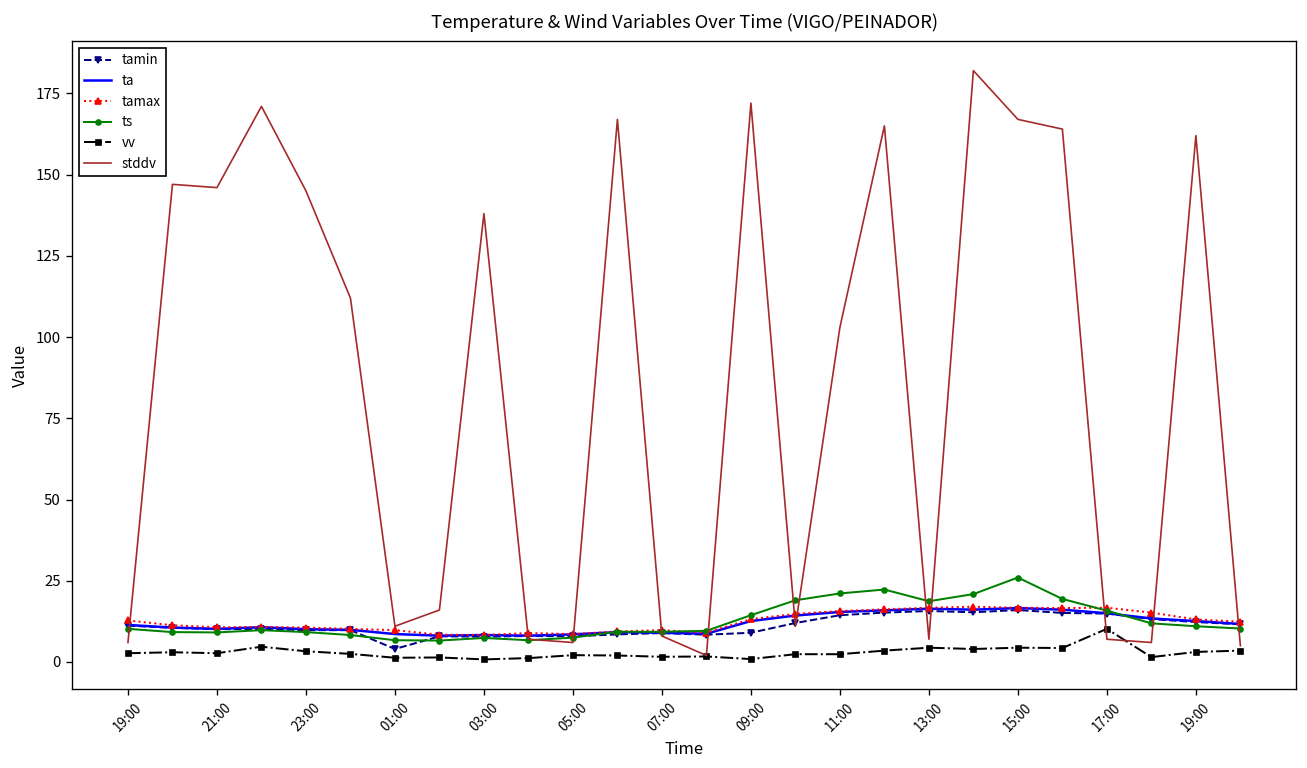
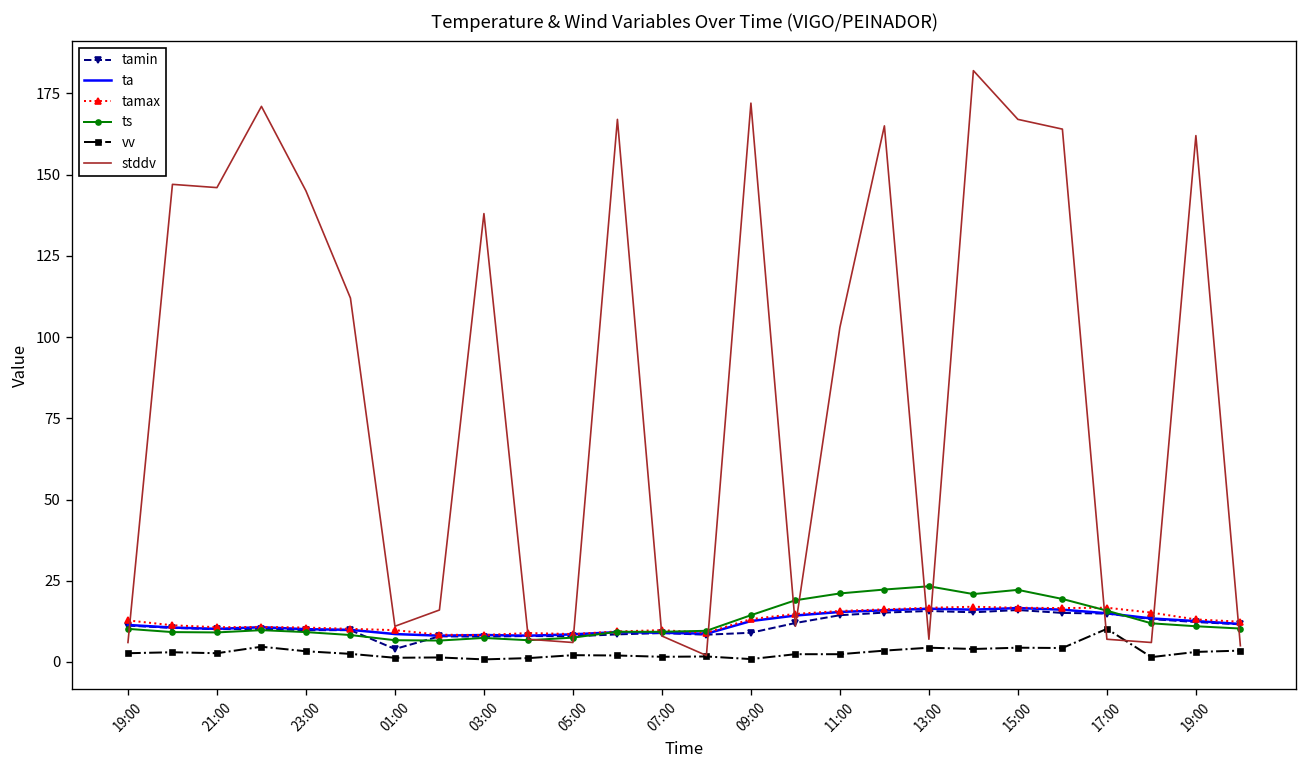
  {
    "tamin": {
      "01:00": 4,
      "09:00": 9,
      "11:00": 14
    },
    "ta": {
      "01:00": 9
    },
    "tamax": {
      "01:00": 10
    },
    "ts": {
      "21:00": 9,
      "01:00": 7,
      "09:00": 14,
      "11:00": 21,
-     "13:00": 19,
-     "15:00": 26
+     "13:00": 23,
+     "15:00": 22
    },
    "vv": {
      "21:00": 3,
      "23:00": 3,
      "01:00": 1,
      "03:00": 1,
      "05:00": 2,
      "07:00": 2,
      "09:00": 1,
      "11:00": 2,
      "13:00": 4,
      "15:00": 4,
      "17:00": 10
    },
    "stddv": {
      "21:00": 146,
      "23:00": 145,
      "01:00": 11,
      "03:00": 138,
      "05:00": 6,
      "09:00": 172,
      "11:00": 103,
      "13:00": 7,
      "15:00": 167,
      "17:00": 7
    }
  }
